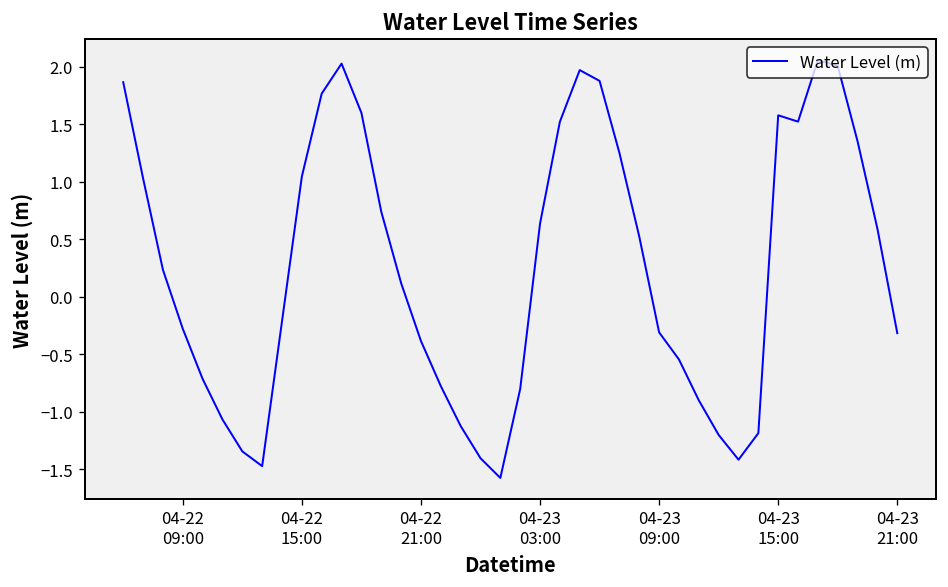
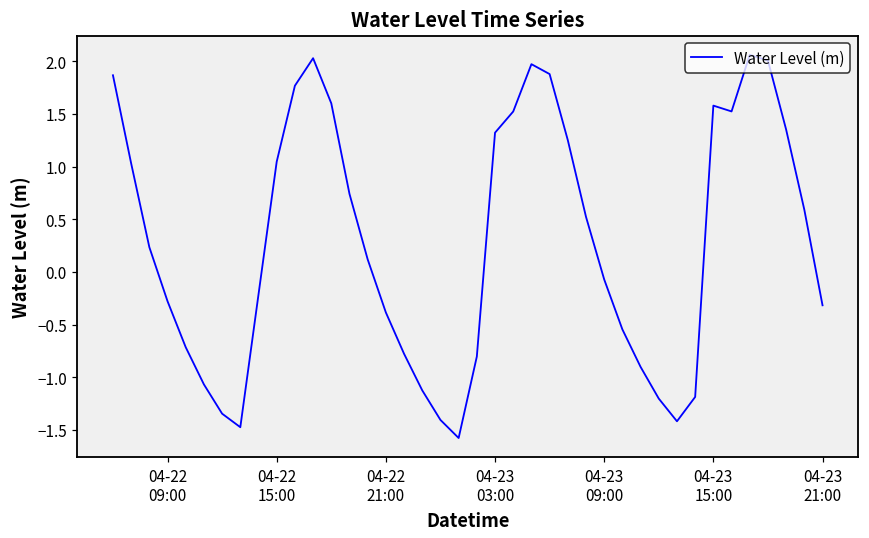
  {
    "04-22 09:00": -0.3,
    "04-22 15:00": 1.0,
    "04-22 21:00": -0.4,
-   "04-23 03:00": 0.6,
-   "04-23 09:00": -0.3,
+   "04-23 03:00": 1.3,
+   "04-23 09:00": -0.1,
    "04-23 15:00": 1.6,
    "04-23 21:00": -0.3
  }
